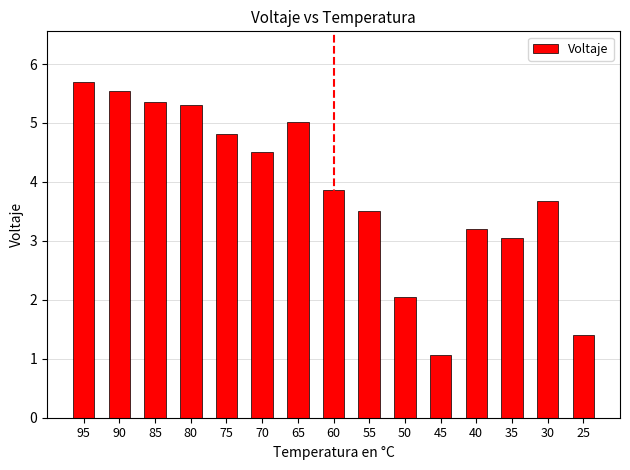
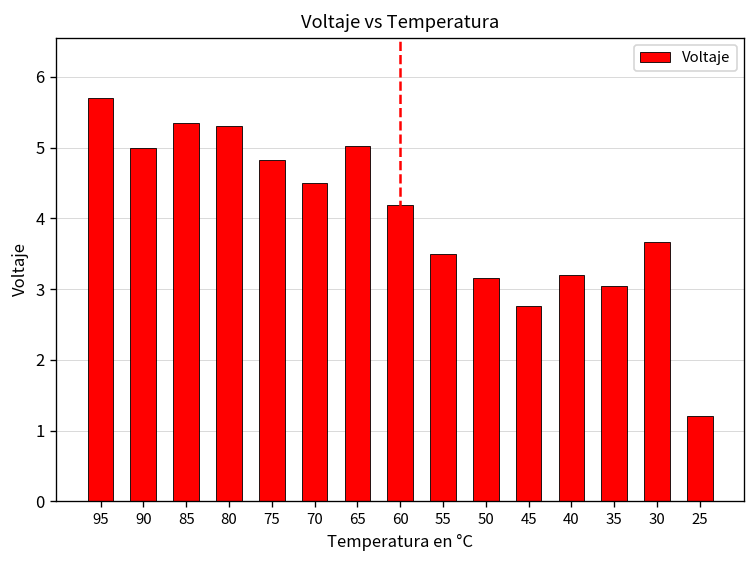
  {
    "95": 5.7,
-   "90": 5.6,
+   "90": 5.0,
    "85": 5.4,
    "80": 5.3,
    "75": 4.8,
    "70": 4.5,
    "65": 5.0,
-   "60": 3.9,
+   "60": 4.2,
    "55": 3.5,
-   "50": 2.0,
-   "45": 1.1,
+   "50": 3.2,
+   "45": 2.8,
    "40": 3.2,
    "35": 3.1,
    "30": 3.7,
-   "25": 1.4
+   "25": 1.2
  }
